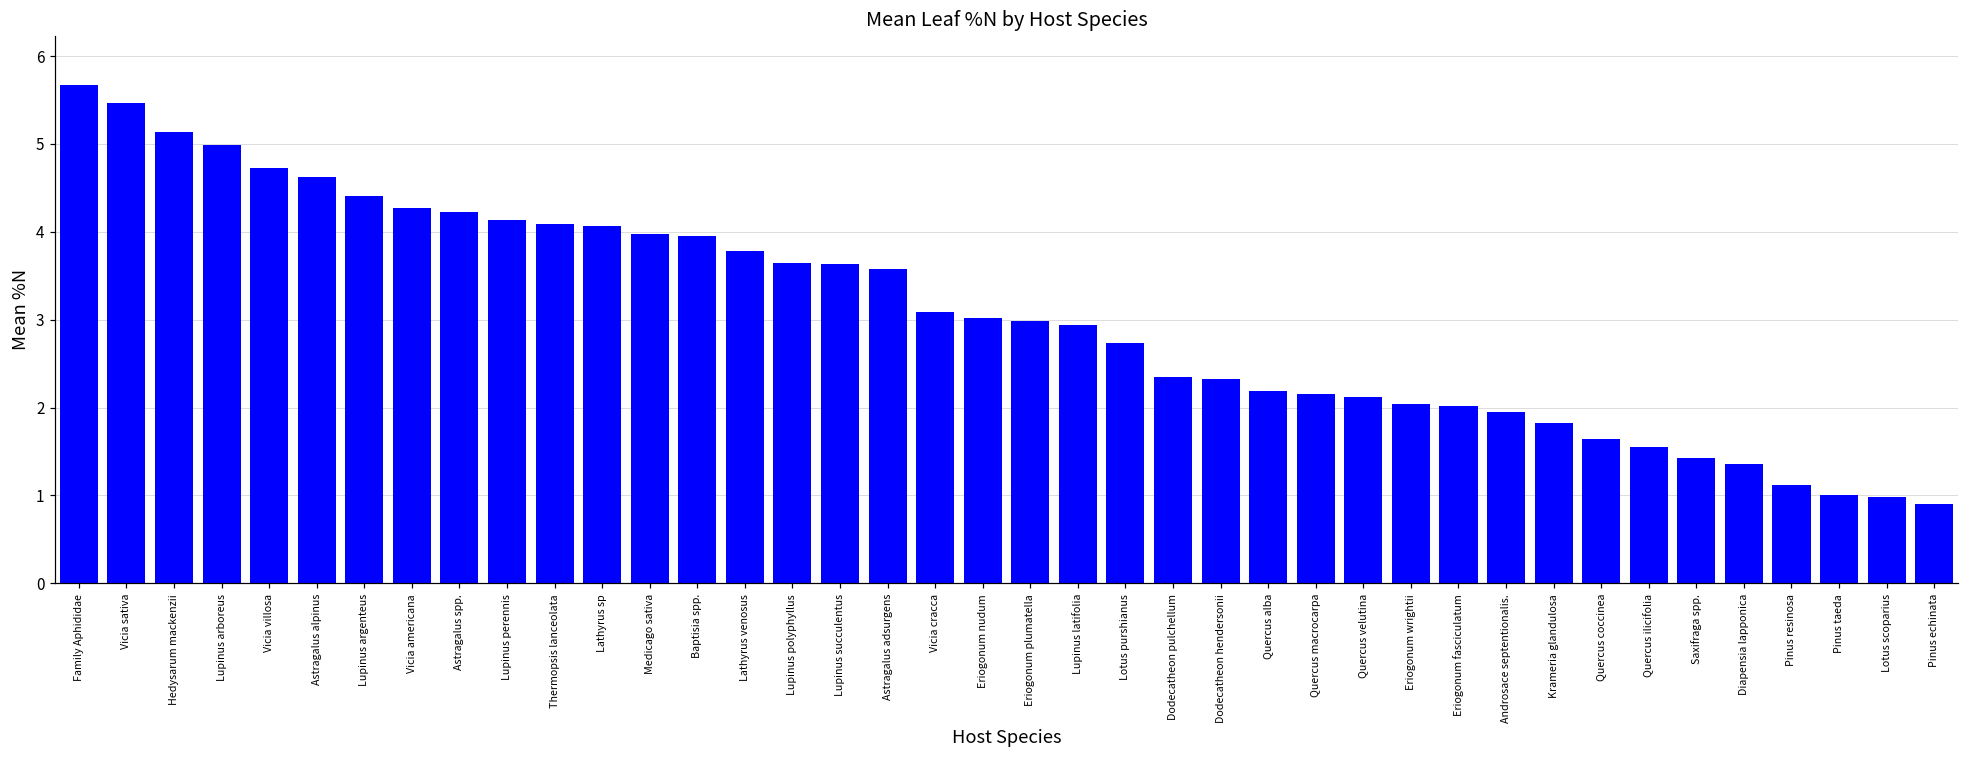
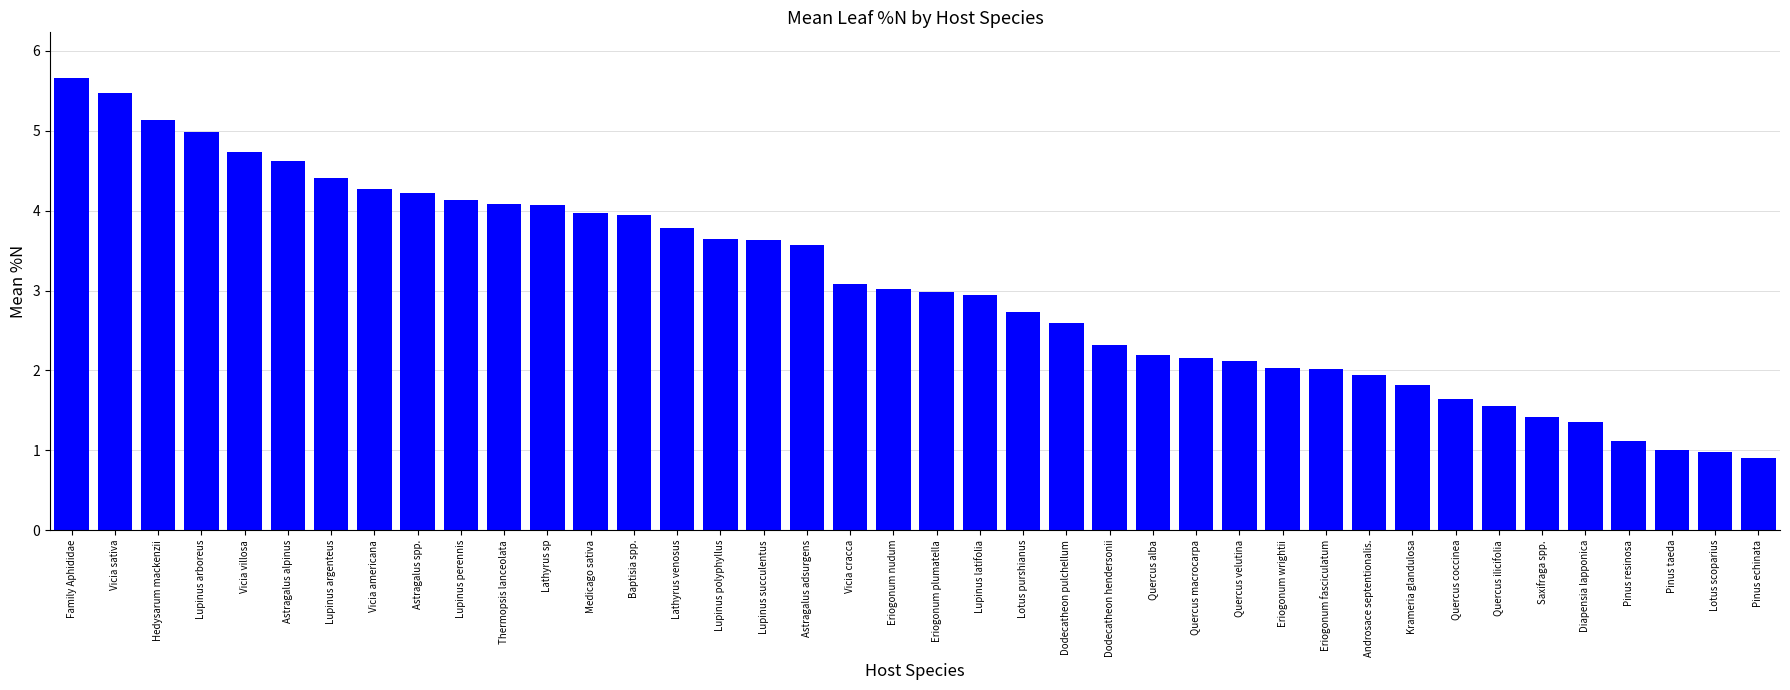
  {
    "Family Aphididae": 5.7,
    "Vicia sativa": 5.5,
    "Hedysarum mackenzii": 5.1,
    "Lupinus arboreus": 5.0,
    "Vicia villosa": 4.7,
    "Astragalus alpinus": 4.6,
    "Lupinus argenteus": 4.4,
    "Vicia americana": 4.3,
    "Astragalus spp.": 4.2,
    "Lupinus perennis": 4.1,
    "Thermopsis lanceolata": 4.1,
    "Lathyrus sp": 4.1,
    "Medicago sativa": 4.0,
    "Baptisia spp.": 4.0,
    "Lathyrus venosus": 3.8,
    "Lupinus polyphyllus": 3.6,
    "Lupinus succulentus": 3.6,
    "Astragalus adsurgens": 3.6,
    "Vicia cracca": 3.1,
    "Eriogonum nudum": 3.0,
    "Eriogonum plumatella": 3.0,
    "Lupinus latifolia": 2.9,
    "Lotus purshianus": 2.7,
-   "Dodecatheon pulchellum": 2.3,
+   "Dodecatheon pulchellum": 2.6,
    "Dodecatheon hendersonii": 2.3,
    "Quercus alba": 2.2,
    "Quercus macrocarpa": 2.2,
    "Quercus velutina": 2.1,
    "Eriogonum wrightii": 2.0,
    "Eriogonum fasciculatum": 2.0,
    "Androsace septentionalis.": 1.9,
    "Krameria glandulosa": 1.8,
    "Quercus coccinea": 1.6,
    "Quercus ilicifolia": 1.6,
    "Saxifraga spp.": 1.4,
    "Diapensia lapponica": 1.4,
    "Pinus resinosa": 1.1,
    "Pinus taeda": 1.0,
    "Lotus scoparius": 1.0,
    "Pinus echinata": 0.9
  }
